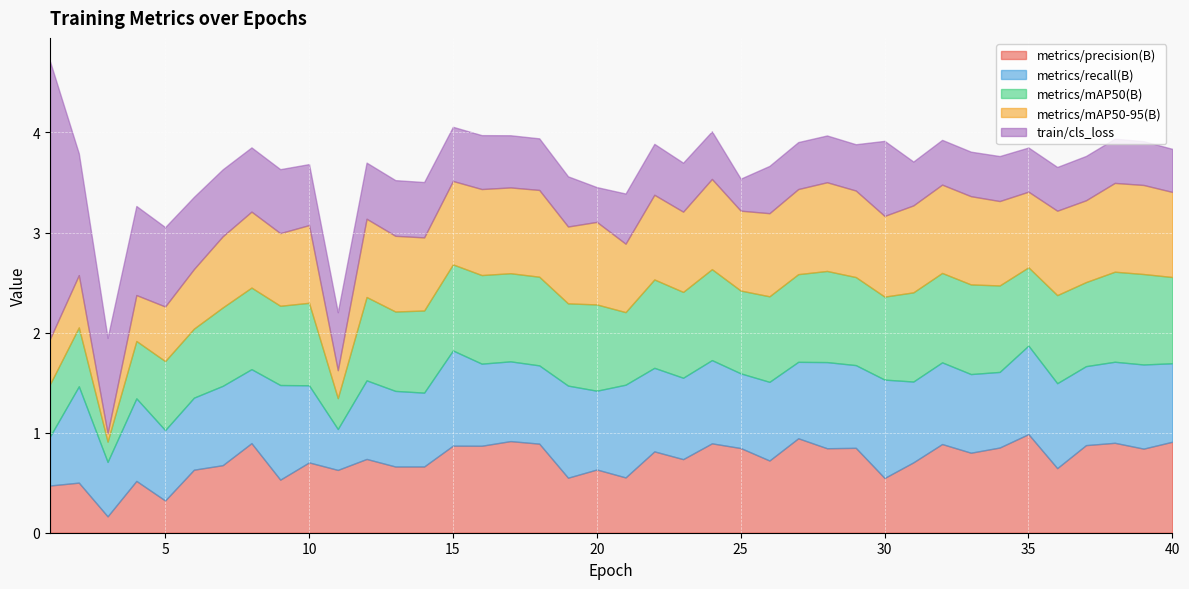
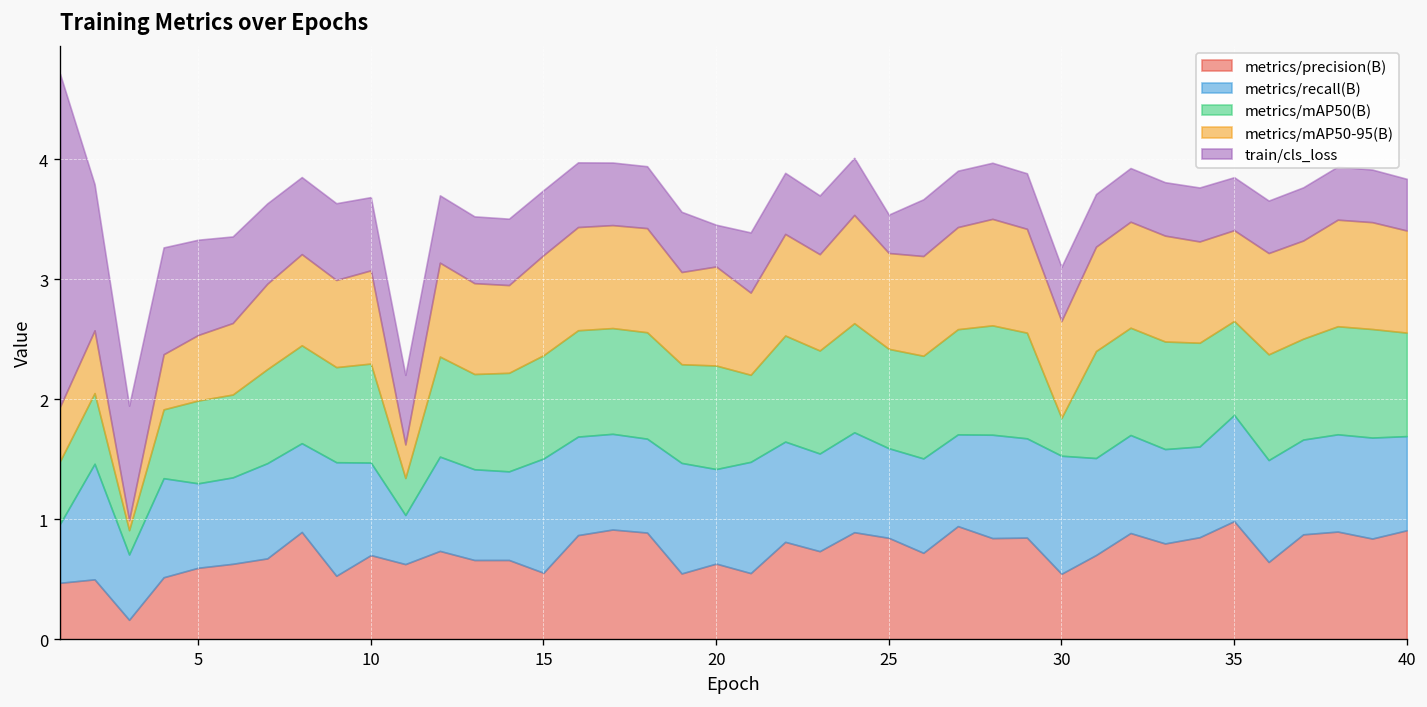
  {
    "metrics/precision(B)": {
-     "5": 0.32,
+     "5": 0.60,
      "10": 0.70,
-     "15": 0.87,
+     "15": 0.56,
      "20": 0.63,
      "25": 0.85,
      "30": 0.55,
      "35": 0.99,
      "40": 0.91
    },
    "metrics/recall(B)": {
      "5": 0.70,
      "10": 0.77,
      "15": 0.95,
      "20": 0.79,
      "25": 0.75,
      "30": 0.98,
      "35": 0.88,
      "40": 0.78
    },
    "metrics/mAP50(B)": {
      "5": 0.69,
      "10": 0.82,
      "15": 0.86,
      "20": 0.86,
      "25": 0.83,
-     "30": 0.83,
+     "30": 0.32,
      "35": 0.78,
      "40": 0.86
    },
    "metrics/mAP50-95(B)": {
      "5": 0.55,
      "10": 0.78,
      "15": 0.83,
      "20": 0.82,
      "25": 0.80,
      "30": 0.81,
      "35": 0.76,
      "40": 0.85
    },
    "train/cls_loss": {
      "5": 0.79,
      "10": 0.61,
      "15": 0.54,
      "20": 0.35,
      "25": 0.32,
-     "30": 0.75,
+     "30": 0.45,
      "35": 0.44,
      "40": 0.43
    }
  }
